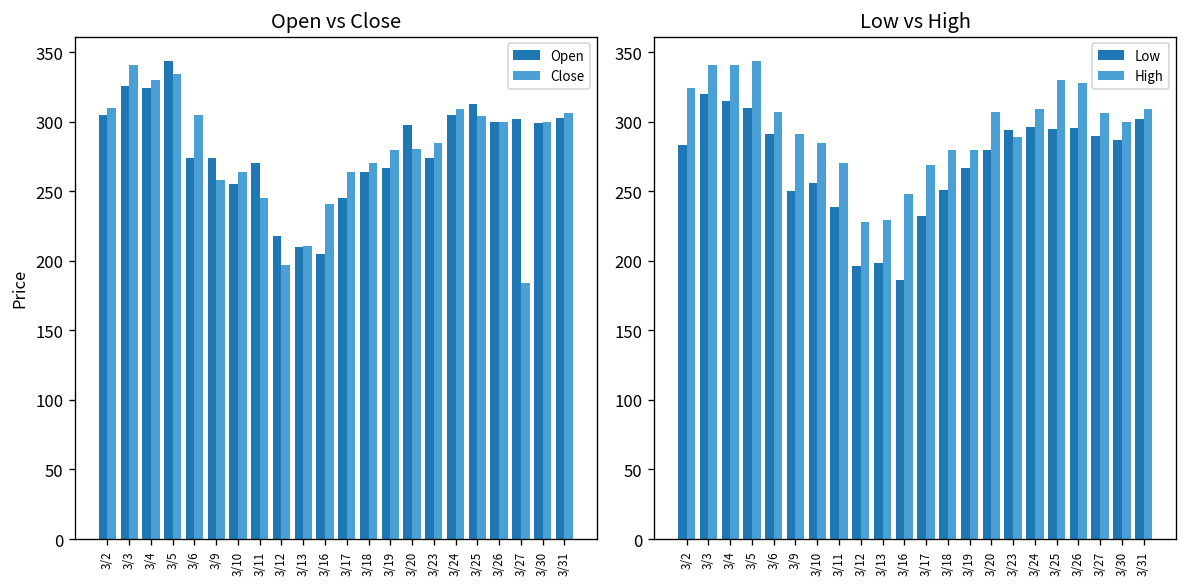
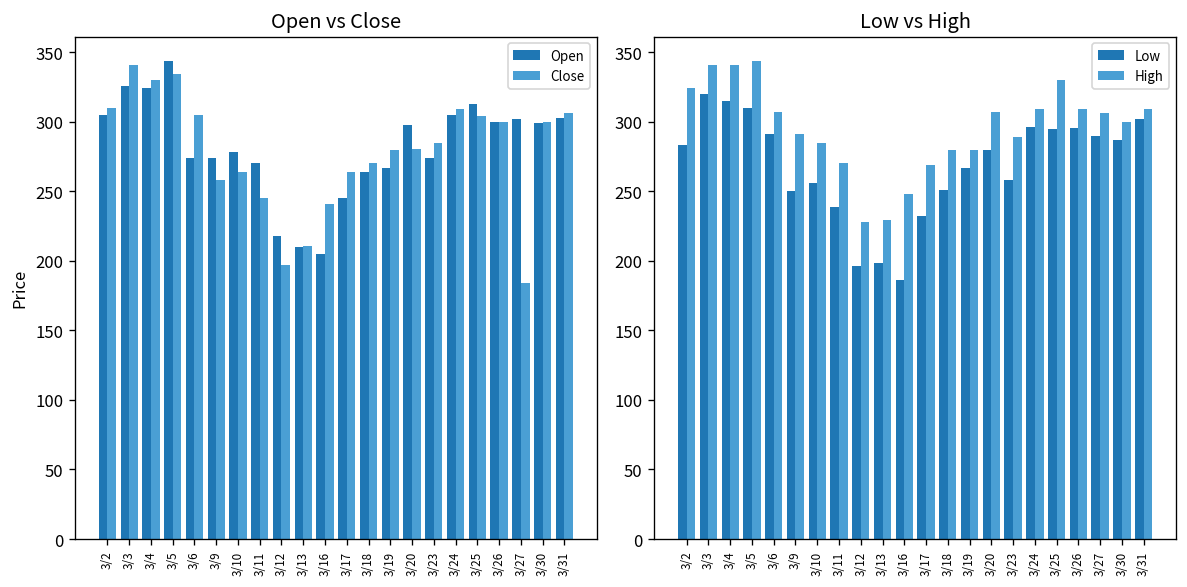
  {
    "Open vs Close": {
      "Open": {
        "3/2": 305,
        "3/3": 326,
        "3/4": 324,
        "3/5": 344,
        "3/6": 274,
        "3/9": 274,
-       "3/10": 255,
+       "3/10": 278,
        "3/11": 270,
        "3/12": 218,
        "3/13": 210,
        "3/16": 205,
        "3/17": 245,
        "3/18": 264,
        "3/19": 267,
        "3/20": 298,
        "3/23": 274,
        "3/24": 305,
        "3/25": 313,
        "3/26": 300,
        "3/27": 302,
        "3/30": 299,
        "3/31": 303
      },
      "Close": {
        "3/2": 310,
        "3/3": 341,
        "3/4": 330,
        "3/5": 334,
        "3/6": 305,
        "3/9": 258,
        "3/10": 264,
        "3/11": 245,
        "3/12": 197,
        "3/13": 211,
        "3/16": 241,
        "3/17": 264,
        "3/18": 270,
        "3/19": 280,
        "3/20": 281,
        "3/23": 285,
        "3/24": 309,
        "3/25": 304,
        "3/26": 300,
        "3/27": 184,
        "3/30": 300,
        "3/31": 307
      }
    },
    "Low vs High": {
      "Low": {
        "3/2": 284,
        "3/3": 320,
        "3/4": 315,
        "3/5": 310,
        "3/6": 291,
        "3/9": 250,
        "3/10": 256,
        "3/11": 239,
        "3/12": 196,
        "3/13": 199,
        "3/16": 186,
        "3/17": 233,
        "3/18": 251,
        "3/19": 267,
        "3/20": 280,
-       "3/23": 294,
+       "3/23": 258,
        "3/24": 297,
        "3/25": 295,
        "3/26": 296,
        "3/27": 290,
        "3/30": 287,
        "3/31": 302
      },
      "High": {
        "3/2": 325,
        "3/3": 341,
        "3/4": 341,
        "3/5": 344,
        "3/6": 307,
        "3/9": 291,
        "3/10": 285,
        "3/11": 270,
        "3/12": 228,
        "3/13": 229,
        "3/16": 248,
        "3/17": 269,
        "3/18": 280,
        "3/19": 280,
        "3/20": 307,
        "3/23": 289,
        "3/24": 309,
        "3/25": 330,
-       "3/26": 328,
+       "3/26": 309,
        "3/27": 307,
        "3/30": 300,
        "3/31": 309
      }
    }
  }
